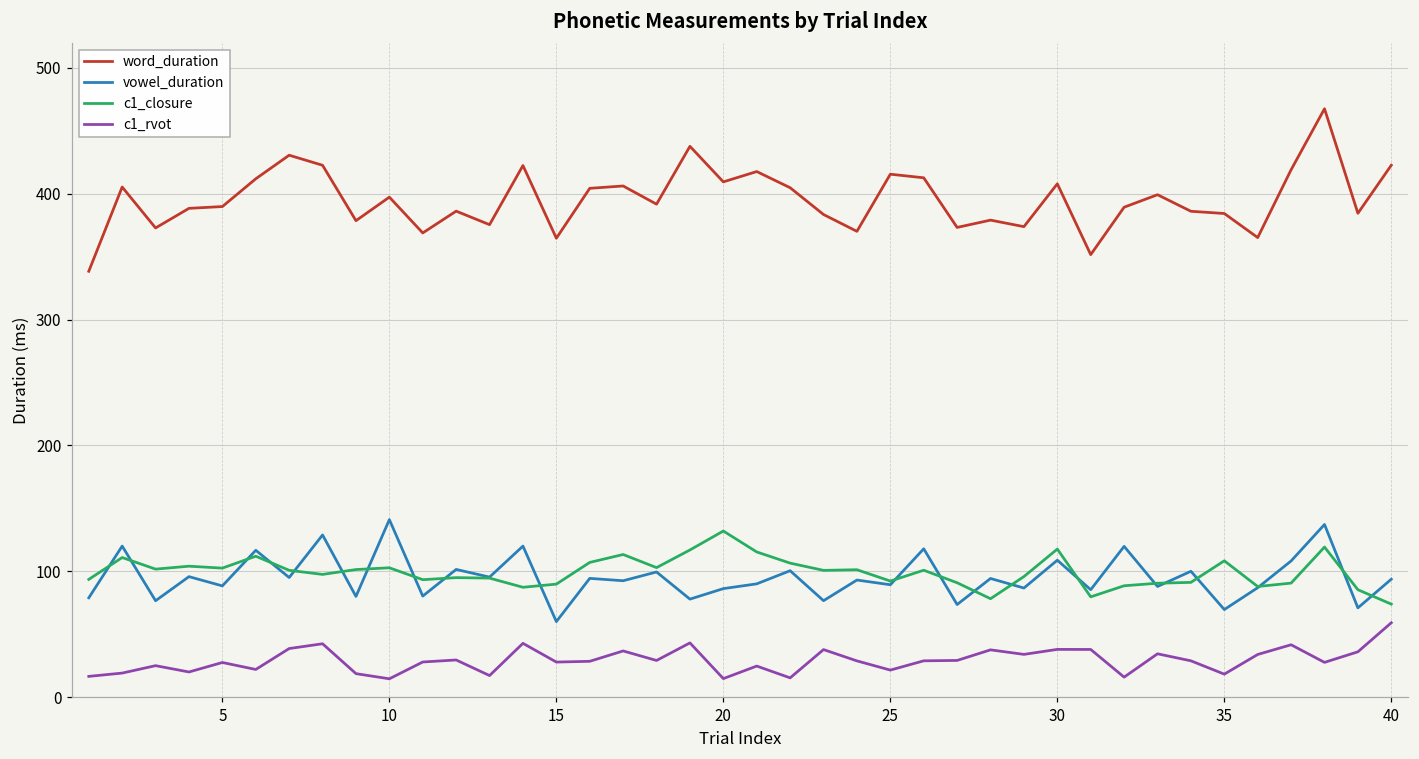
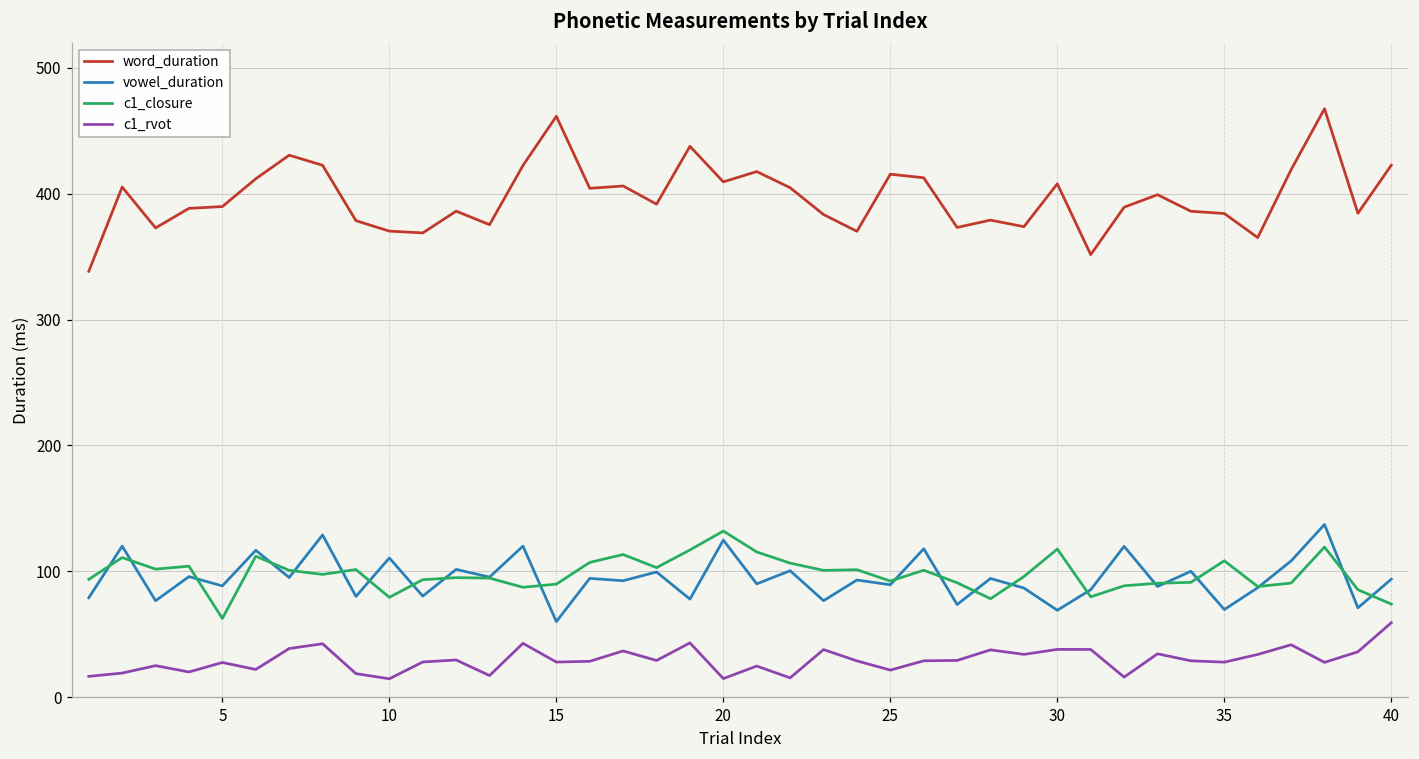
  {
    "word_duration": {
      "5": 390,
-     "10": 397,
-     "15": 365,
+     "10": 370,
+     "15": 462,
      "20": 409,
      "25": 416,
      "30": 408,
      "35": 384,
      "40": 423
    },
    "vowel_duration": {
      "5": 88,
-     "10": 141,
+     "10": 111,
      "15": 60,
-     "20": 86,
+     "20": 125,
      "25": 89,
-     "30": 109,
+     "30": 69,
      "35": 70,
      "40": 94
    },
    "c1_closure": {
-     "5": 103,
-     "10": 103,
+     "5": 63,
+     "10": 79,
      "15": 90,
      "20": 132,
      "25": 92,
      "30": 118,
      "35": 108,
      "40": 74
    },
    "c1_rvot": {
      "5": 28,
      "10": 15,
      "15": 28,
      "20": 15,
      "25": 21,
      "30": 38,
-     "35": 18,
+     "35": 28,
      "40": 59
    }
  }
